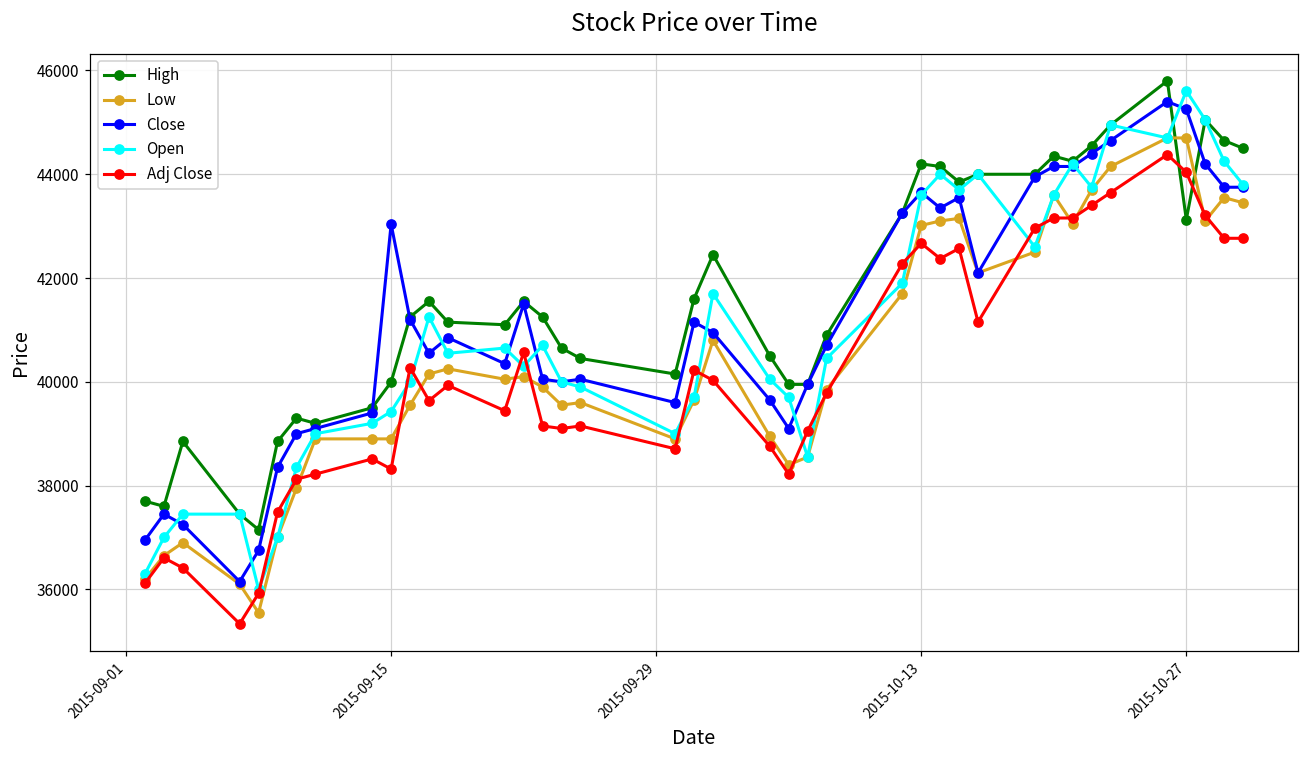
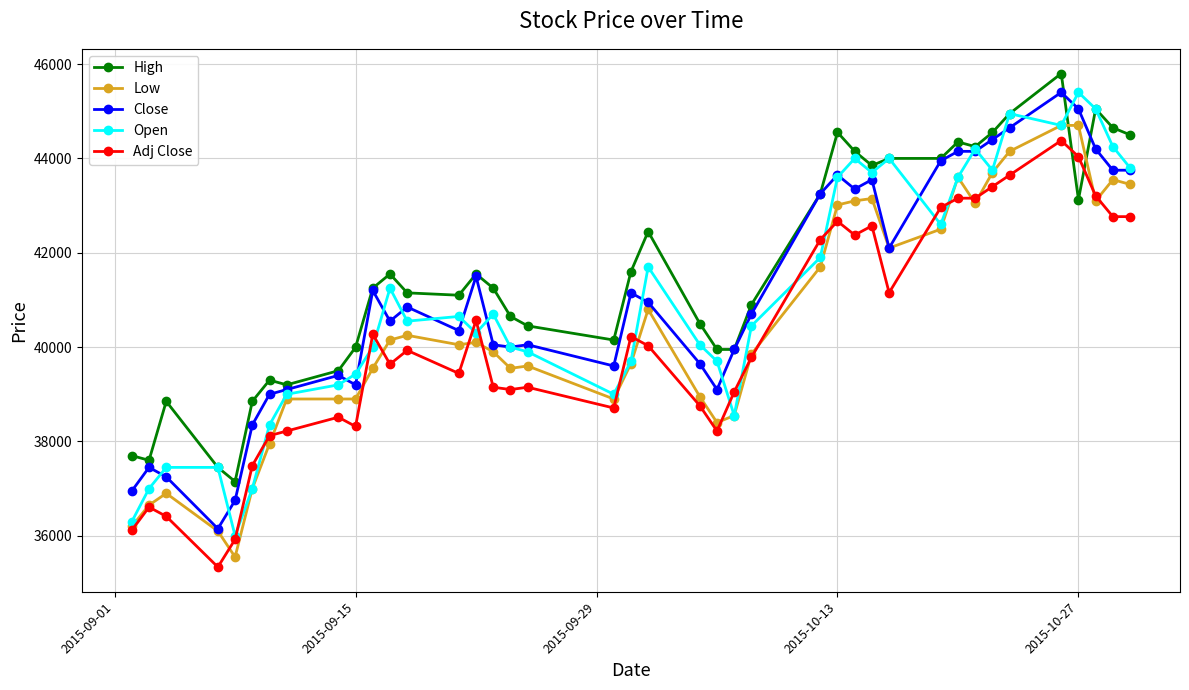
  {
    "High": {
      "2015-09-15": 40000,
-     "2015-10-13": 44200,
+     "2015-10-13": 44600,
      "2015-10-27": 43100
    },
    "Low": {
      "2015-09-15": 38900,
      "2015-10-13": 43000,
      "2015-10-27": 44700
    },
    "Close": {
-     "2015-09-15": 43000,
-     "2015-10-27": 45300
+     "2015-09-15": 39200,
+     "2015-10-27": 45100
    },
    "Open": {
      "2015-09-15": 39400,
-     "2015-10-27": 45600
+     "2015-10-27": 45400
    },
    "Adj Close": {
      "2015-09-15": 38300,
      "2015-10-13": 42700,
      "2015-10-27": 44000
    }
  }
